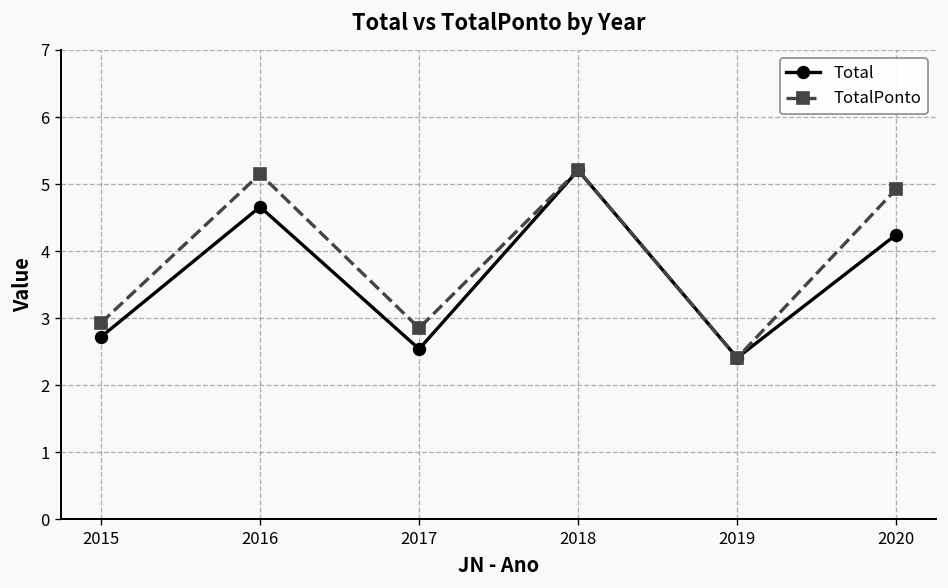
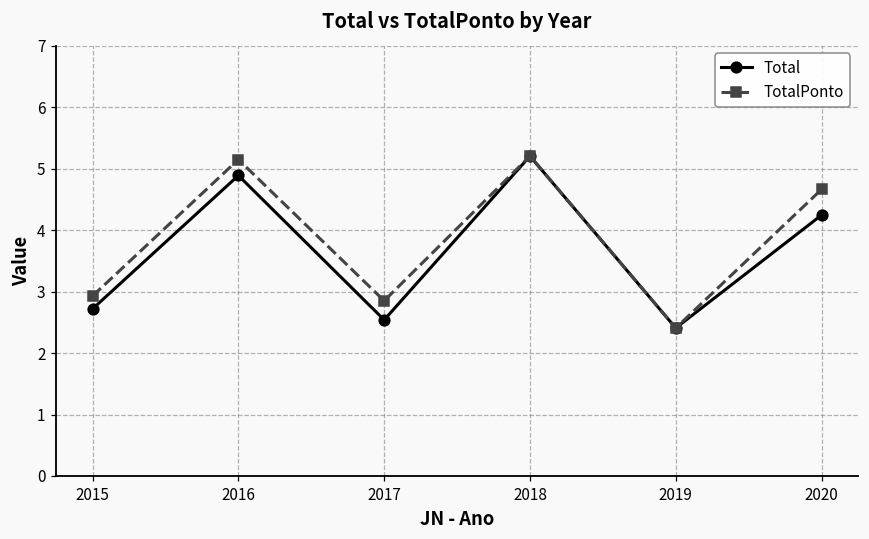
  {
    "Total": {
      "2015": 2.7,
-     "2016": 4.7,
+     "2016": 4.9,
      "2017": 2.5,
      "2020": 4.2
    },
    "TotalPonto": {
      "2015": 2.9,
      "2016": 5.2,
      "2017": 2.9,
-     "2020": 4.9
+     "2020": 4.7
    }
  }
